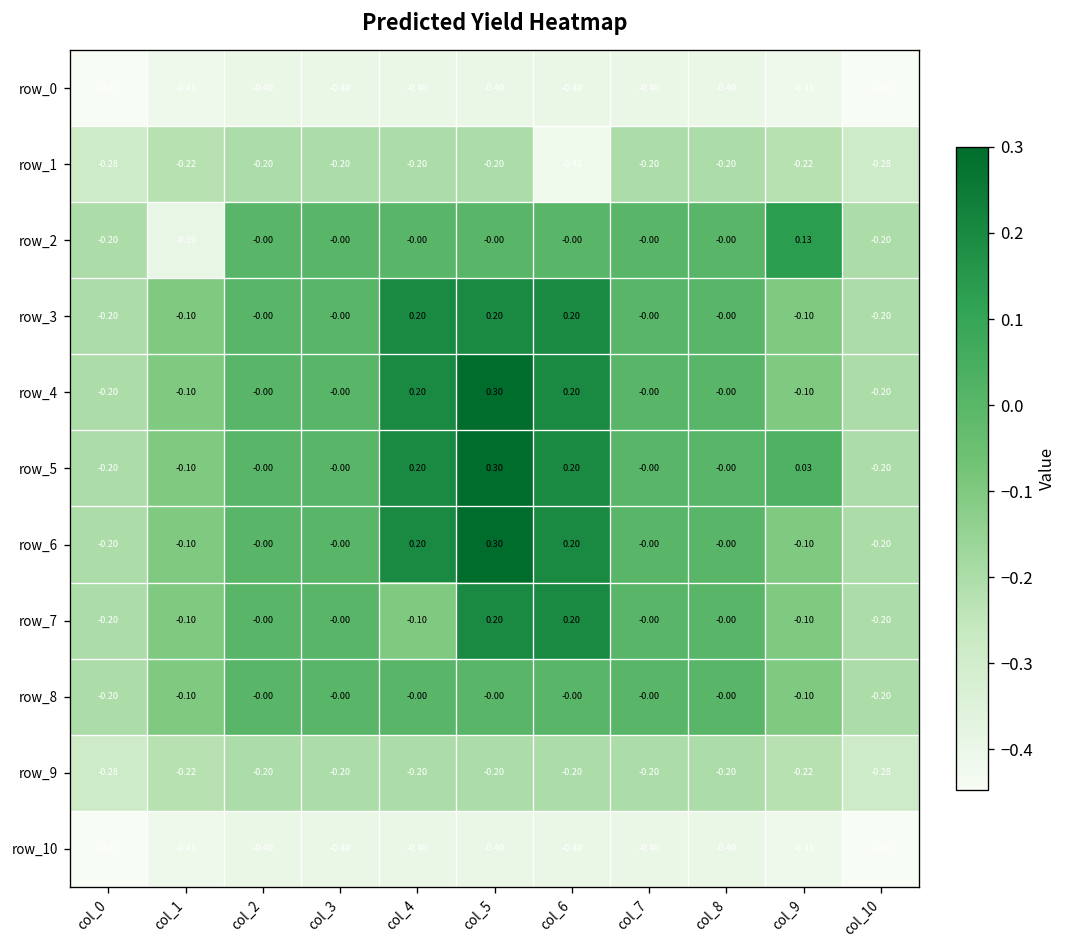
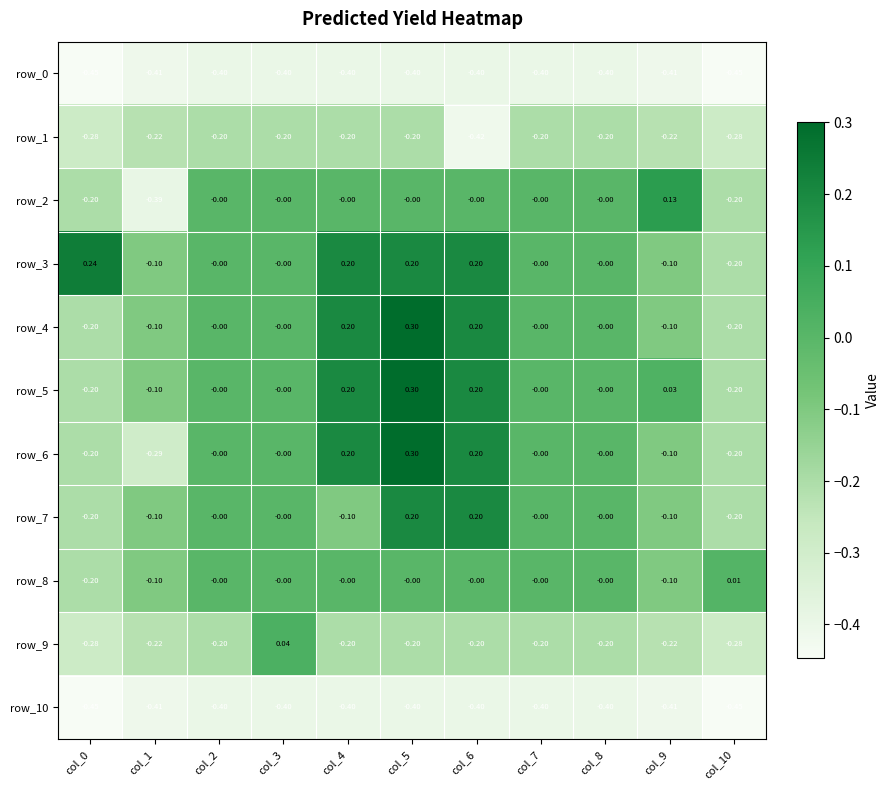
  {
    "row_1": {
      "col_0": -0.28,
      "col_1": -0.22,
      "col_2": -0.20,
      "col_3": -0.20,
      "col_4": -0.20,
      "col_5": -0.20,
      "col_7": -0.20,
      "col_8": -0.20,
      "col_9": -0.22,
      "col_10": -0.28
    },
    "row_2": {
      "col_0": -0.20,
      "col_2": -0.00,
      "col_3": -0.00,
      "col_4": -0.00,
      "col_5": -0.00,
      "col_6": -0.00,
      "col_7": -0.00,
      "col_8": -0.00,
      "col_9": 0.13,
      "col_10": -0.20
    },
    "row_3": {
-     "col_0": -0.20,
+     "col_0": 0.24,
      "col_1": -0.10,
      "col_2": -0.00,
      "col_3": -0.00,
      "col_4": 0.20,
      "col_5": 0.20,
      "col_6": 0.20,
      "col_7": -0.00,
      "col_8": -0.00,
      "col_9": -0.10,
      "col_10": -0.20
    },
    "row_4": {
      "col_0": -0.20,
      "col_1": -0.10,
      "col_2": -0.00,
      "col_3": -0.00,
      "col_4": 0.20,
      "col_5": 0.30,
      "col_6": 0.20,
      "col_7": -0.00,
      "col_8": -0.00,
      "col_9": -0.10,
      "col_10": -0.20
    },
    "row_5": {
      "col_0": -0.20,
      "col_1": -0.10,
      "col_2": -0.00,
      "col_3": -0.00,
      "col_4": 0.20,
      "col_5": 0.30,
      "col_6": 0.20,
      "col_7": -0.00,
      "col_8": -0.00,
      "col_9": 0.03,
      "col_10": -0.20
    },
    "row_6": {
      "col_0": -0.20,
-     "col_1": -0.10,
+     "col_1": -0.29,
      "col_2": -0.00,
      "col_3": -0.00,
      "col_4": 0.20,
      "col_5": 0.30,
      "col_6": 0.20,
      "col_7": -0.00,
      "col_8": -0.00,
      "col_9": -0.10,
      "col_10": -0.20
    },
    "row_7": {
      "col_0": -0.20,
      "col_1": -0.10,
      "col_2": -0.00,
      "col_3": -0.00,
      "col_4": -0.10,
      "col_5": 0.20,
      "col_6": 0.20,
      "col_7": -0.00,
      "col_8": -0.00,
      "col_9": -0.10,
      "col_10": -0.20
    },
    "row_8": {
      "col_0": -0.20,
      "col_1": -0.10,
      "col_2": -0.00,
      "col_3": -0.00,
      "col_4": -0.00,
      "col_5": -0.00,
      "col_6": -0.00,
      "col_7": -0.00,
      "col_8": -0.00,
      "col_9": -0.10,
-     "col_10": -0.20
+     "col_10": 0.01
    },
    "row_9": {
      "col_0": -0.28,
      "col_1": -0.22,
      "col_2": -0.20,
-     "col_3": -0.20,
+     "col_3": 0.04,
      "col_4": -0.20,
      "col_5": -0.20,
      "col_6": -0.20,
      "col_7": -0.20,
      "col_8": -0.20,
      "col_9": -0.22,
      "col_10": -0.28
    }
  }
